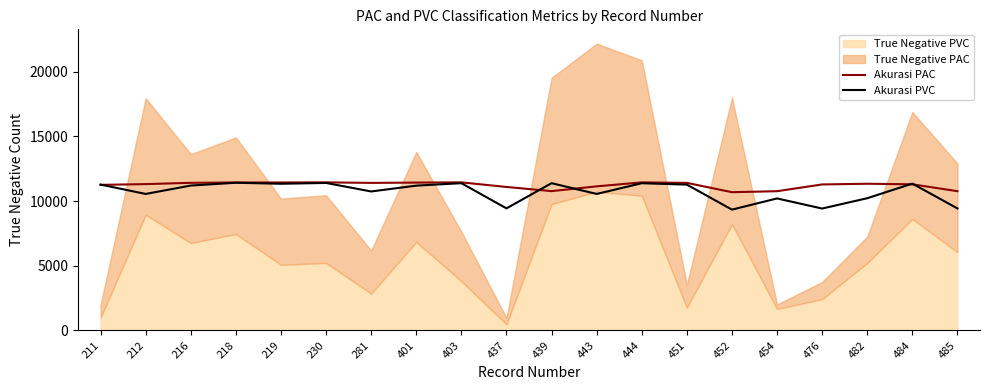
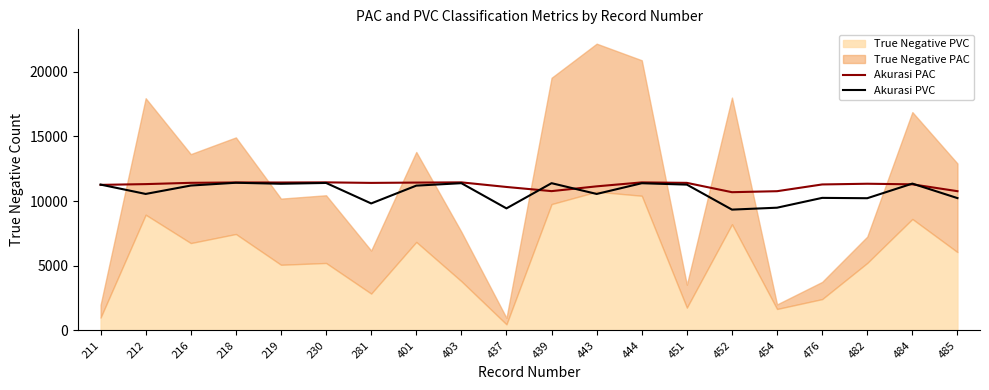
  {
    "Akurasi PAC": {
      "212": 11300,
      "216": 11400,
      "281": 11400,
      "401": 11400,
      "437": 11100,
      "439": 10800,
      "443": 11100,
      "452": 10700,
      "454": 10800,
      "476": 11300,
      "482": 11300,
      "485": 10800
    },
    "Akurasi PVC": {
      "212": 10600,
      "216": 11200,
-     "281": 10700,
+     "281": 9800,
      "401": 11200,
      "437": 9400,
      "439": 11400,
      "452": 9300,
-     "454": 10200,
-     "476": 9400,
+     "454": 9500,
+     "476": 10300,
      "482": 10200,
-     "485": 9400
+     "485": 10200
    }
  }
